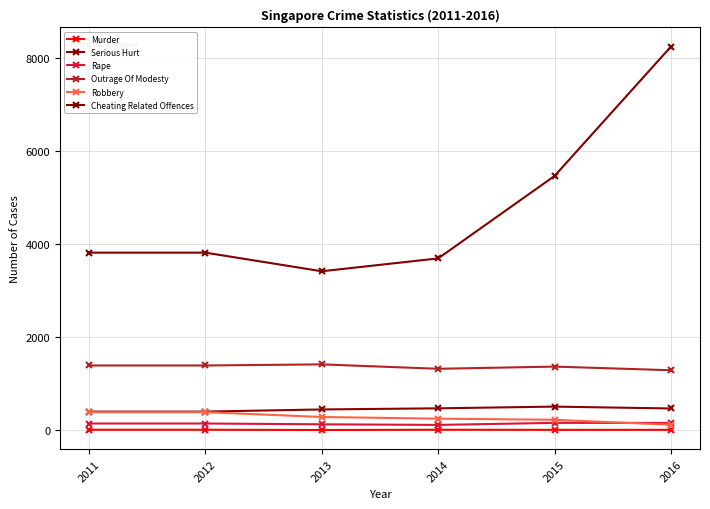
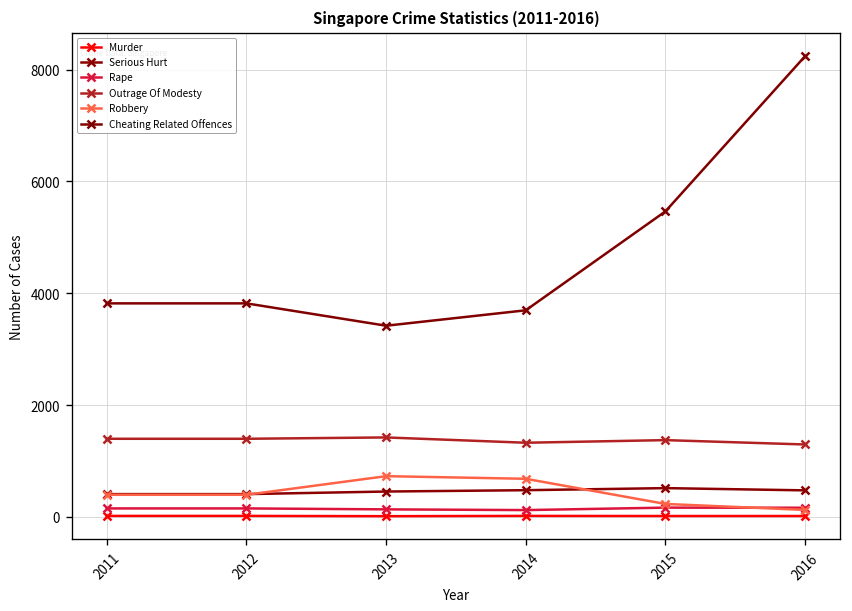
  {
    "Murder": {
      "2011": 0,
      "2012": 0,
      "2013": 0,
      "2014": 0,
      "2015": 0,
      "2016": 0
    },
    "Robbery": {
-     "2013": 300,
-     "2014": 300,
+     "2013": 700,
+     "2014": 700,
      "2015": 200
    }
  }
